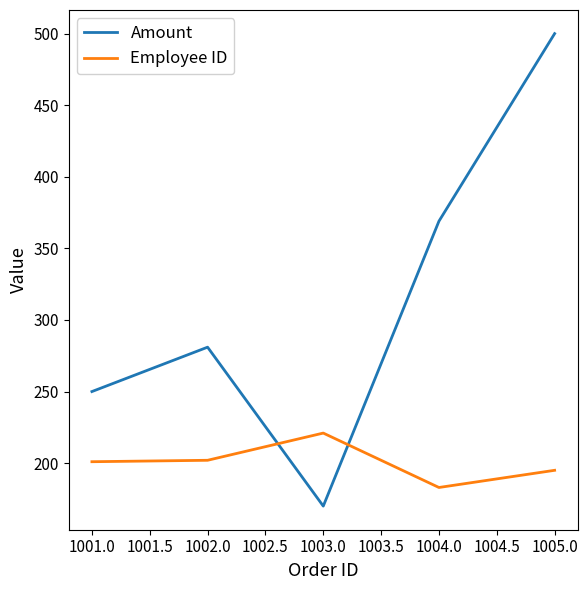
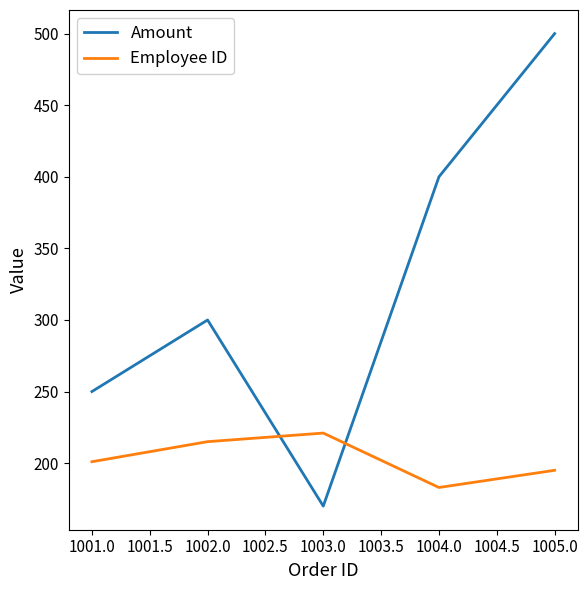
  {
    "Amount": {
      "1001.0": 250,
-     "1002.0": 281,
+     "1002.0": 300,
      "1003.0": 170,
-     "1004.0": 369,
+     "1004.0": 400,
      "1005.0": 500
    },
    "Employee ID": {
      "1001.0": 201,
-     "1002.0": 202,
+     "1002.0": 215,
      "1003.0": 221,
      "1004.0": 183,
      "1005.0": 195
    }
  }
